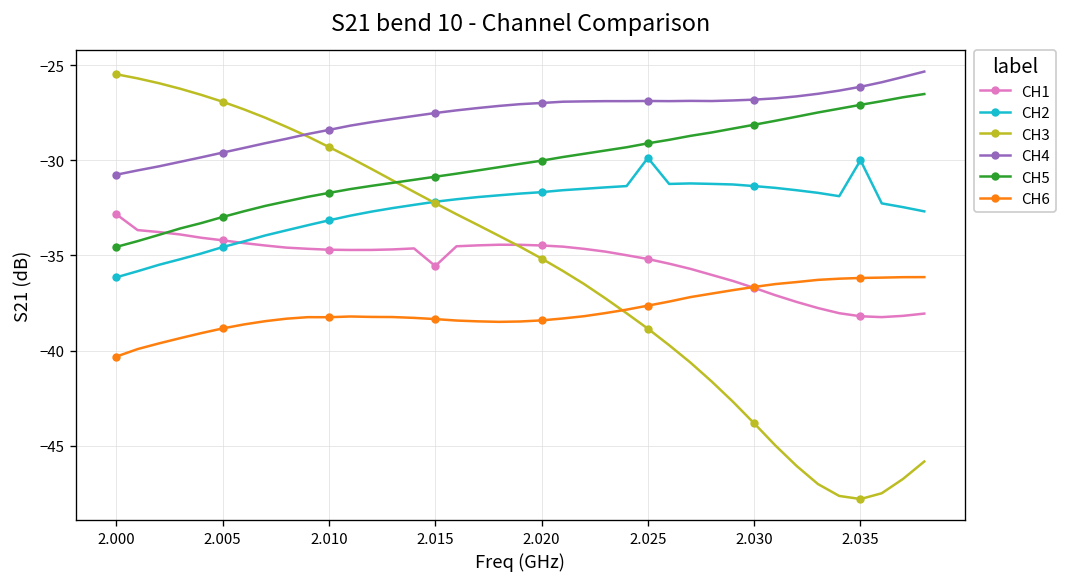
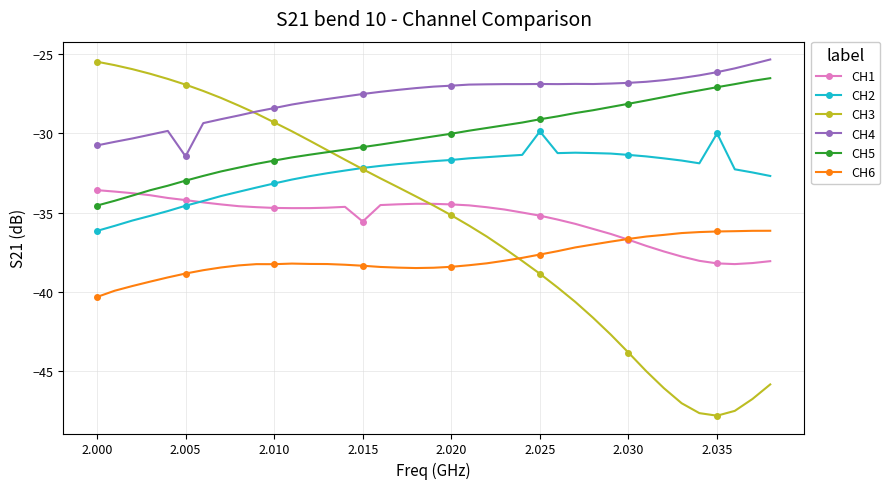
  {
    "CH1": {
-     "2.000": -32.8,
+     "2.000": -33.6,
      "2.005": -34.2,
      "2.010": -34.7,
      "2.015": -35.6,
      "2.020": -34.5,
      "2.025": -35.2,
      "2.035": -38.2
    },
    "CH2": {
      "2.000": -36.2,
      "2.005": -34.6,
      "2.010": -33.2,
      "2.020": -31.7,
      "2.025": -29.9,
      "2.030": -31.4,
      "2.035": -30.0
    },
    "CH3": {
      "2.000": -25.5,
      "2.005": -26.9,
      "2.010": -29.3,
      "2.020": -35.2,
      "2.025": -38.9,
      "2.030": -43.8,
      "2.035": -47.8
    },
    "CH4": {
      "2.000": -30.8,
-     "2.005": -29.6,
+     "2.005": -31.4,
      "2.010": -28.4,
      "2.015": -27.5,
      "2.020": -27.0,
      "2.025": -26.9,
      "2.030": -26.8,
      "2.035": -26.1
    },
    "CH5": {
      "2.000": -34.6,
      "2.005": -33.0,
      "2.010": -31.7,
      "2.015": -30.9,
      "2.020": -30.0,
      "2.025": -29.1,
      "2.030": -28.1,
      "2.035": -27.1
    },
    "CH6": {
      "2.000": -40.3,
      "2.005": -38.8,
      "2.010": -38.3,
      "2.015": -38.3,
      "2.020": -38.4,
      "2.025": -37.6,
      "2.035": -36.2
    }
  }
